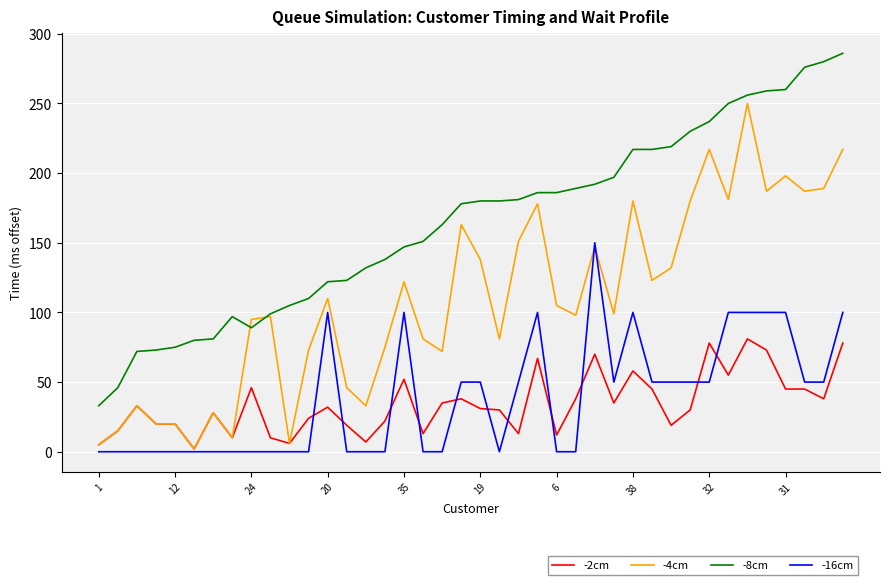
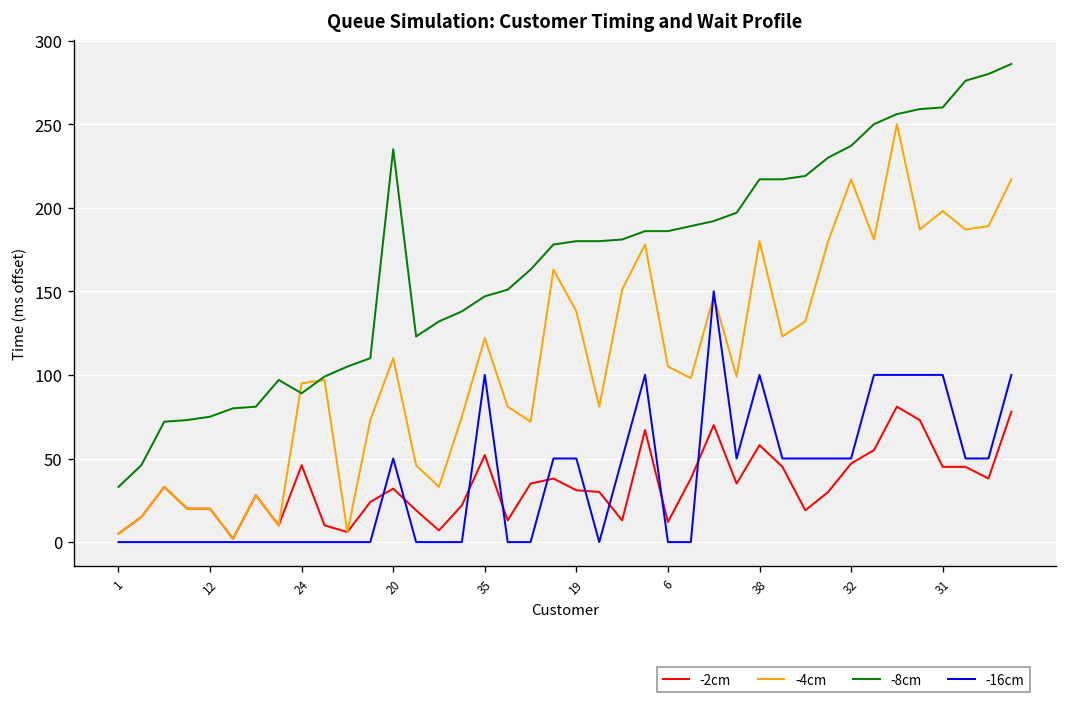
  {
    "-2cm": {
      "24": 46,
      "20": 32,
-     "32": 78
+     "32": 47
    },
    "-4cm": {
      "24": 95,
      "20": 110,
      "32": 217
    },
    "-8cm": {
      "12": 75,
      "24": 89,
-     "20": 122,
+     "20": 235,
      "32": 237
    },
    "-16cm": {
      "12": 0,
      "24": 0,
-     "20": 100,
+     "20": 50,
      "32": 50
    }
  }
